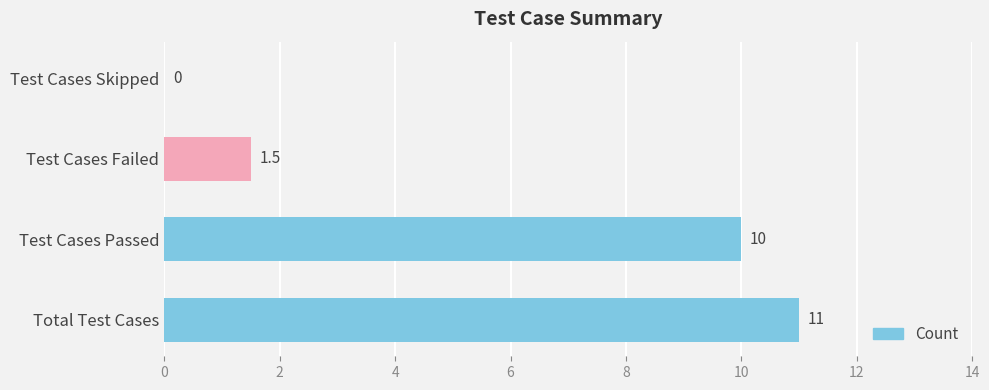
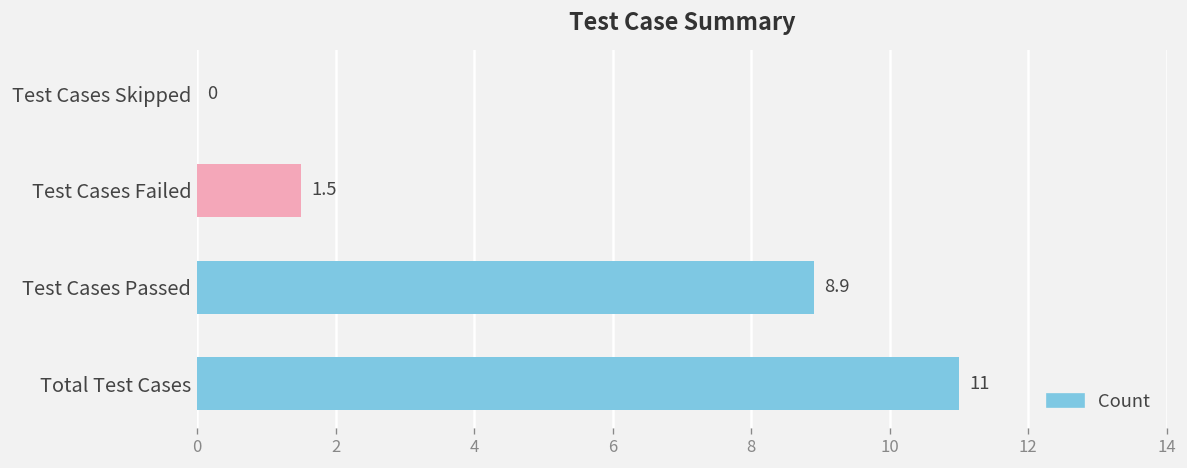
  {
    "Test Cases Skipped": 0,
    "Test Cases Failed": 1.5,
-   "Test Cases Passed": 10,
+   "Test Cases Passed": 8.9,
    "Total Test Cases": 11
  }
